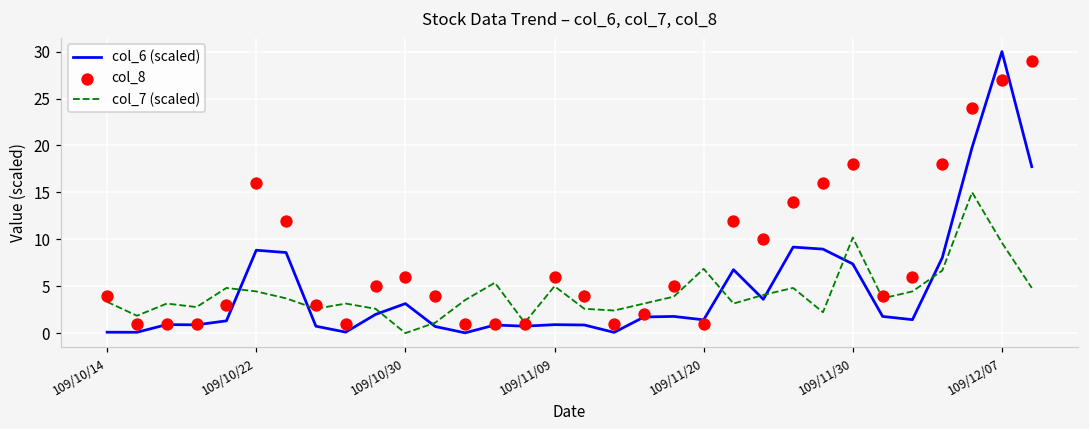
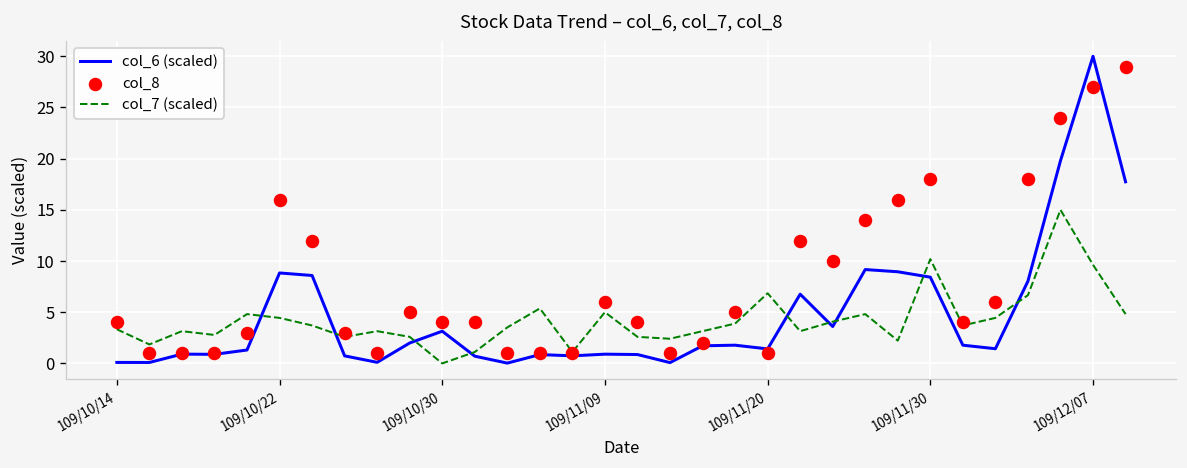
  {
    "col_6 (scaled)": {
      "109/10/14": 0,
      "109/10/22": 9,
      "109/10/30": 3,
      "109/11/09": 1,
      "109/11/20": 1,
-     "109/11/30": 7,
+     "109/11/30": 8,
      "109/12/07": 30
    },
    "col_8": {
-     "109/10/30": 6
+     "109/10/30": 4
    },
    "col_7 (scaled)": {
      "109/10/14": 3,
      "109/10/22": 4,
      "109/10/30": 0,
      "109/11/09": 5,
      "109/11/20": 7,
      "109/11/30": 10,
      "109/12/07": 10
    }
  }
